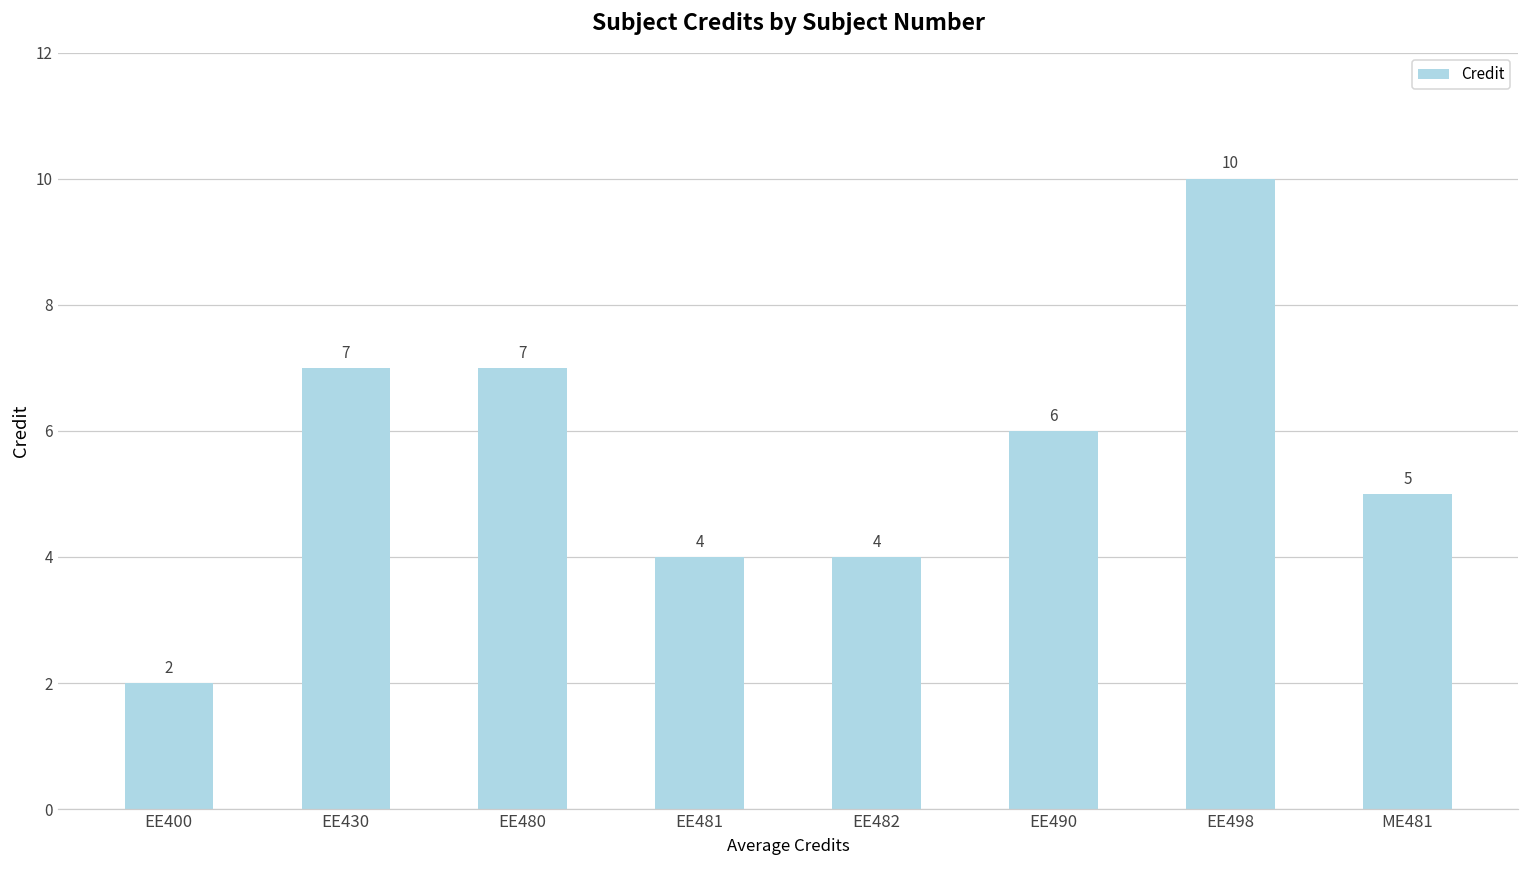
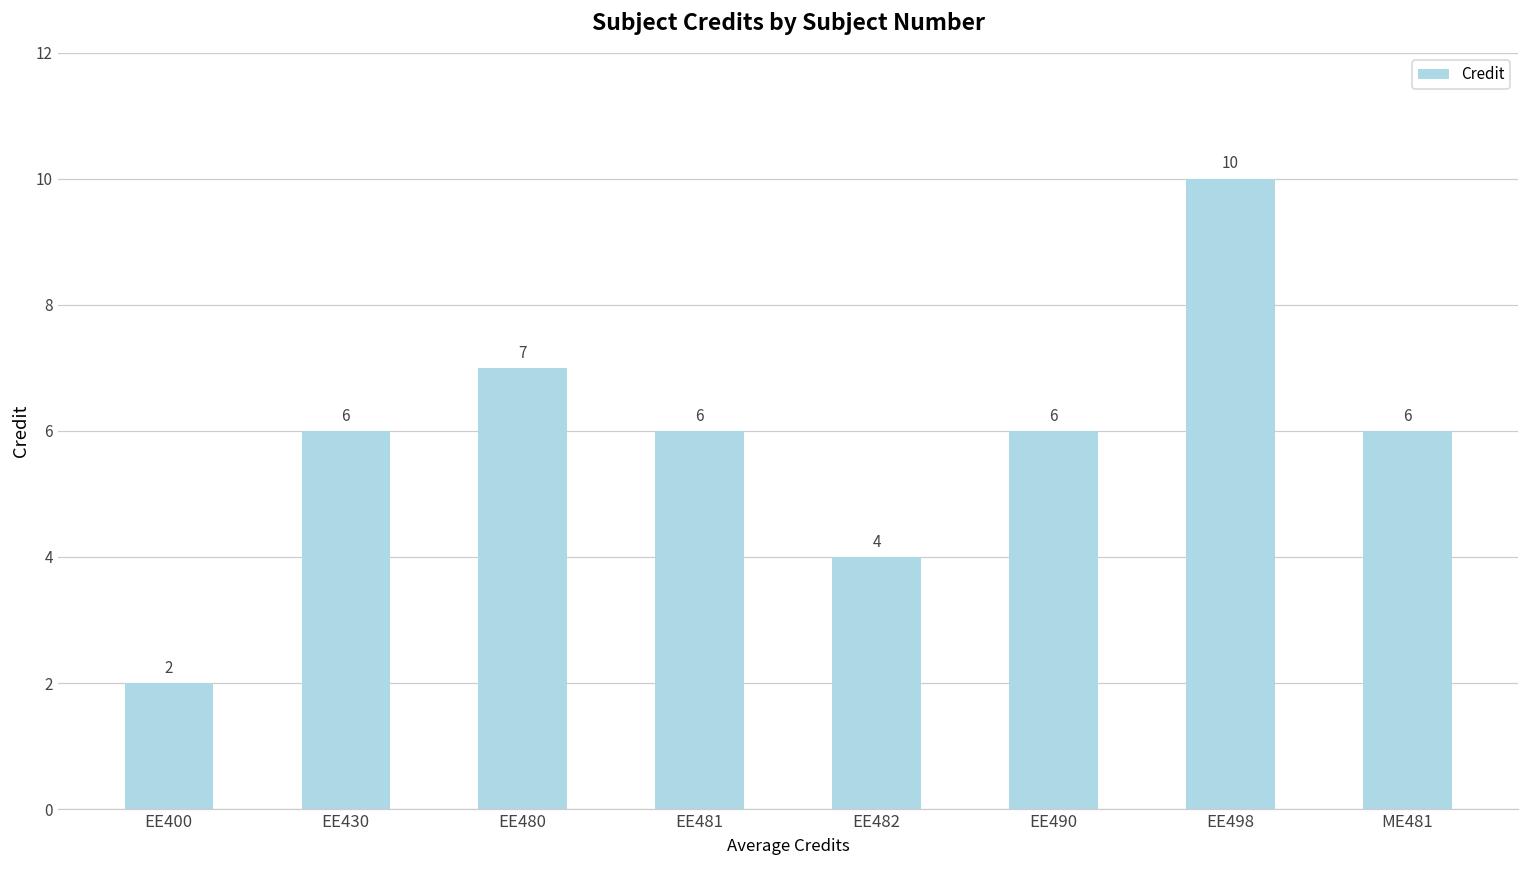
  {
    "EE400": 2,
-   "EE430": 7,
+   "EE430": 6,
    "EE480": 7,
-   "EE481": 4,
+   "EE481": 6,
    "EE482": 4,
    "EE490": 6,
    "EE498": 10,
-   "ME481": 5
+   "ME481": 6
  }
